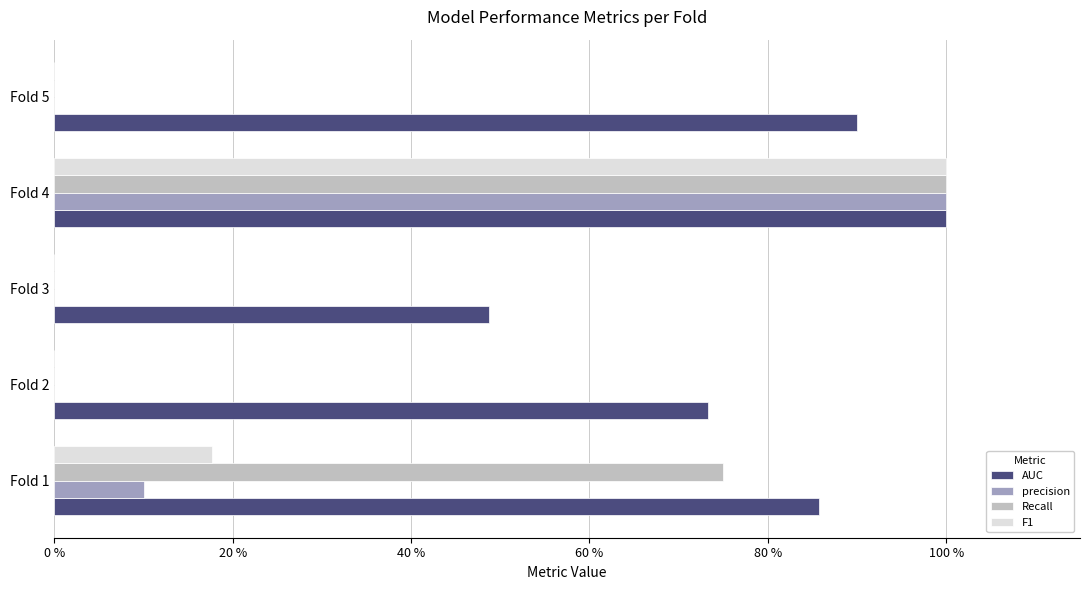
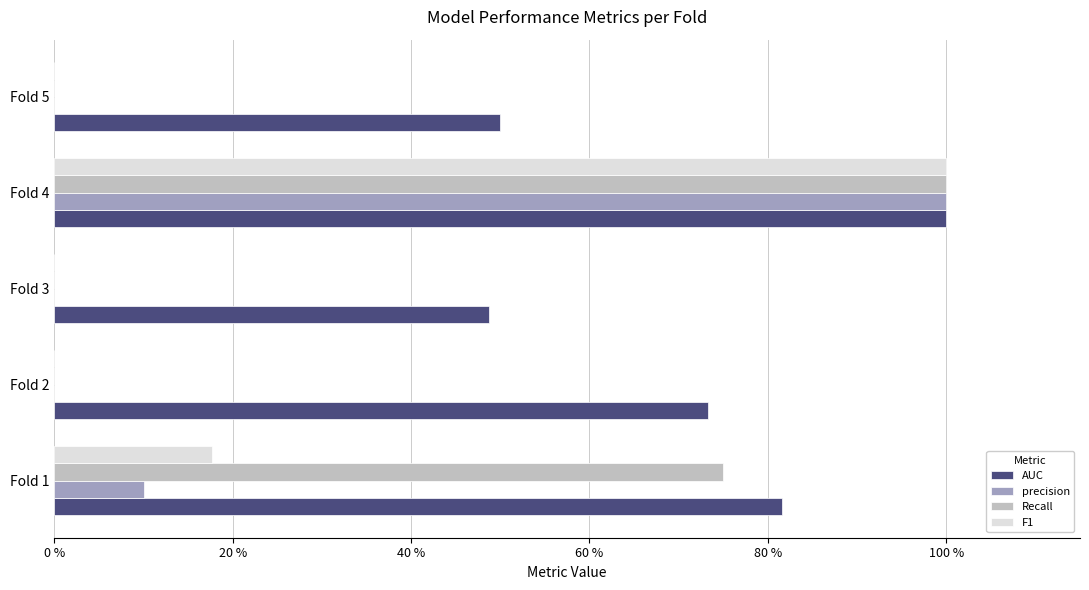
  {
    "AUC": {
-     "Fold 5": "90 %",
+     "Fold 5": "50 %",
      "Fold 4": "100 %",
      "Fold 3": "49 %",
      "Fold 2": "73 %",
-     "Fold 1": "86 %"
+     "Fold 1": "82 %"
    }
  }
